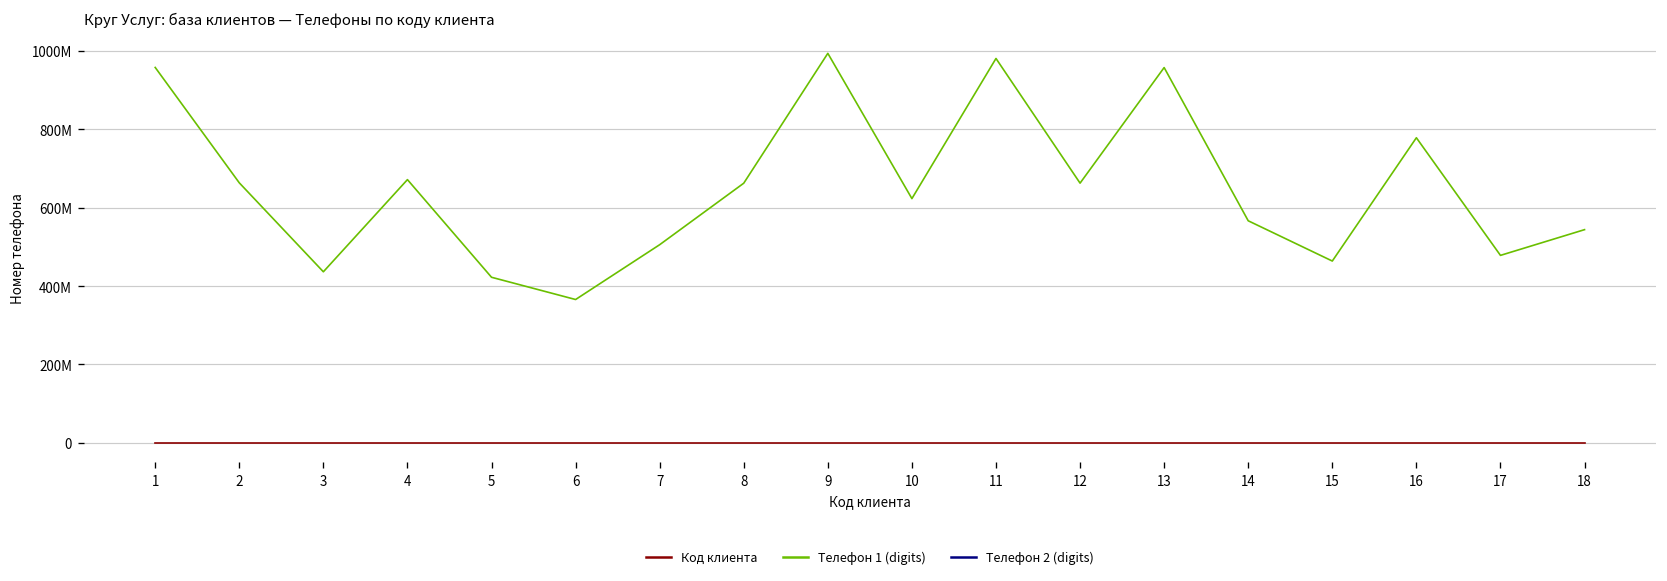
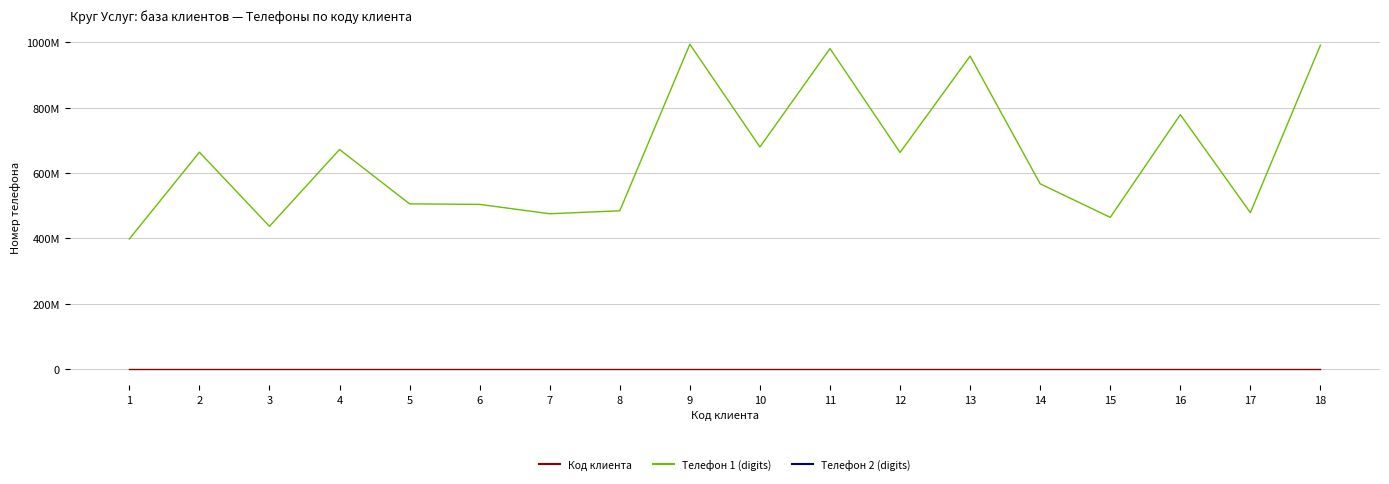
  {
    "Код клиента": {
      "1": 0,
      "2": 0,
      "3": 0,
      "4": 0,
      "5": 0,
      "6": 0,
      "7": 0,
      "8": 0,
      "9": 0,
      "10": 0,
      "11": 0,
      "12": 0,
      "13": 0,
      "14": 0,
      "15": 0,
      "16": 0,
      "17": 0,
      "18": 0
    },
    "Телефон 1 (digits)": {
-     "1": 960000000,
+     "1": 400000000,
      "2": 660000000,
      "3": 440000000,
      "4": 670000000,
-     "5": 420000000,
-     "6": 370000000,
-     "7": 510000000,
-     "8": 660000000,
+     "5": 510000000,
+     "6": 500000000,
+     "7": 480000000,
+     "8": 480000000,
      "9": 990000000,
-     "10": 620000000,
+     "10": 680000000,
      "11": 980000000,
      "12": 660000000,
      "13": 960000000,
      "14": 570000000,
      "15": 460000000,
      "16": 780000000,
      "17": 480000000,
-     "18": 540000000
+     "18": 990000000
    },
    "Телефон 2 (digits)": {
      "1": 990000000,
      "5": 660000000,
      "11": 620000000,
      "18": 620000000
    }
  }
